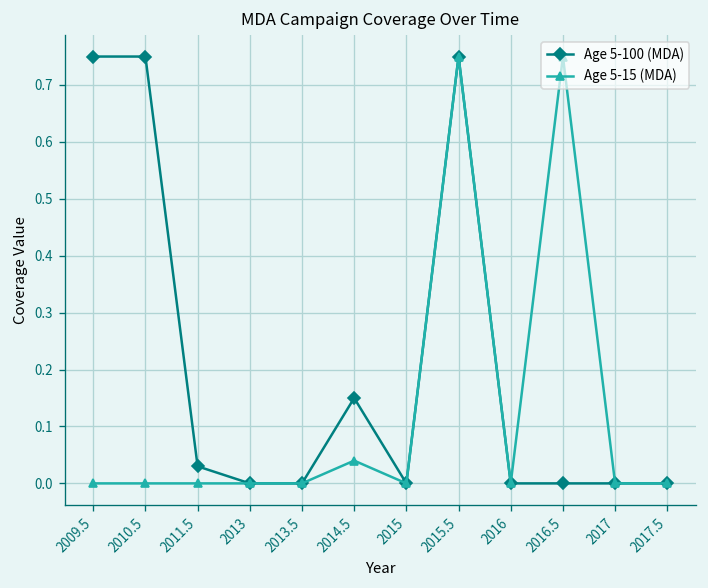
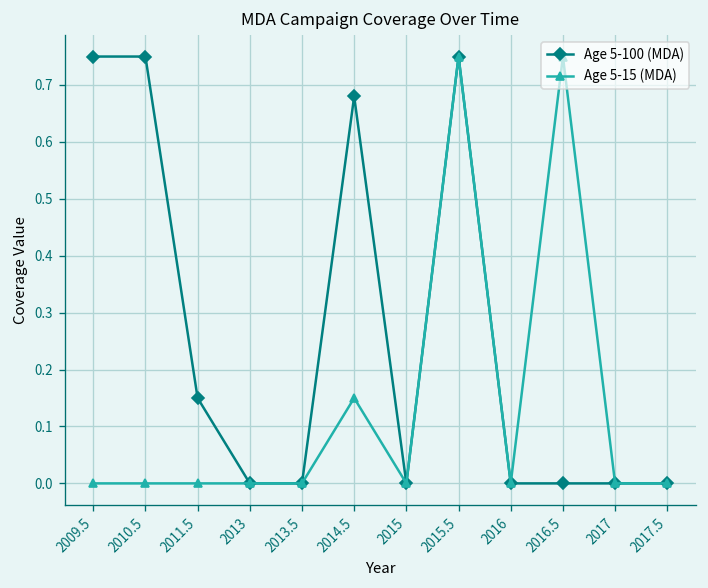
  {
    "Age 5-100 (MDA)": {
      "2009.5": 0.75,
      "2010.5": 0.75,
-     "2011.5": 0.03,
-     "2014.5": 0.15,
+     "2011.5": 0.15,
+     "2014.5": 0.68,
      "2016.5": 0.00
    },
    "Age 5-15 (MDA)": {
      "2009.5": 0.00,
      "2010.5": 0.00,
      "2011.5": 0.00,
-     "2014.5": 0.04
+     "2014.5": 0.15
    }
  }
